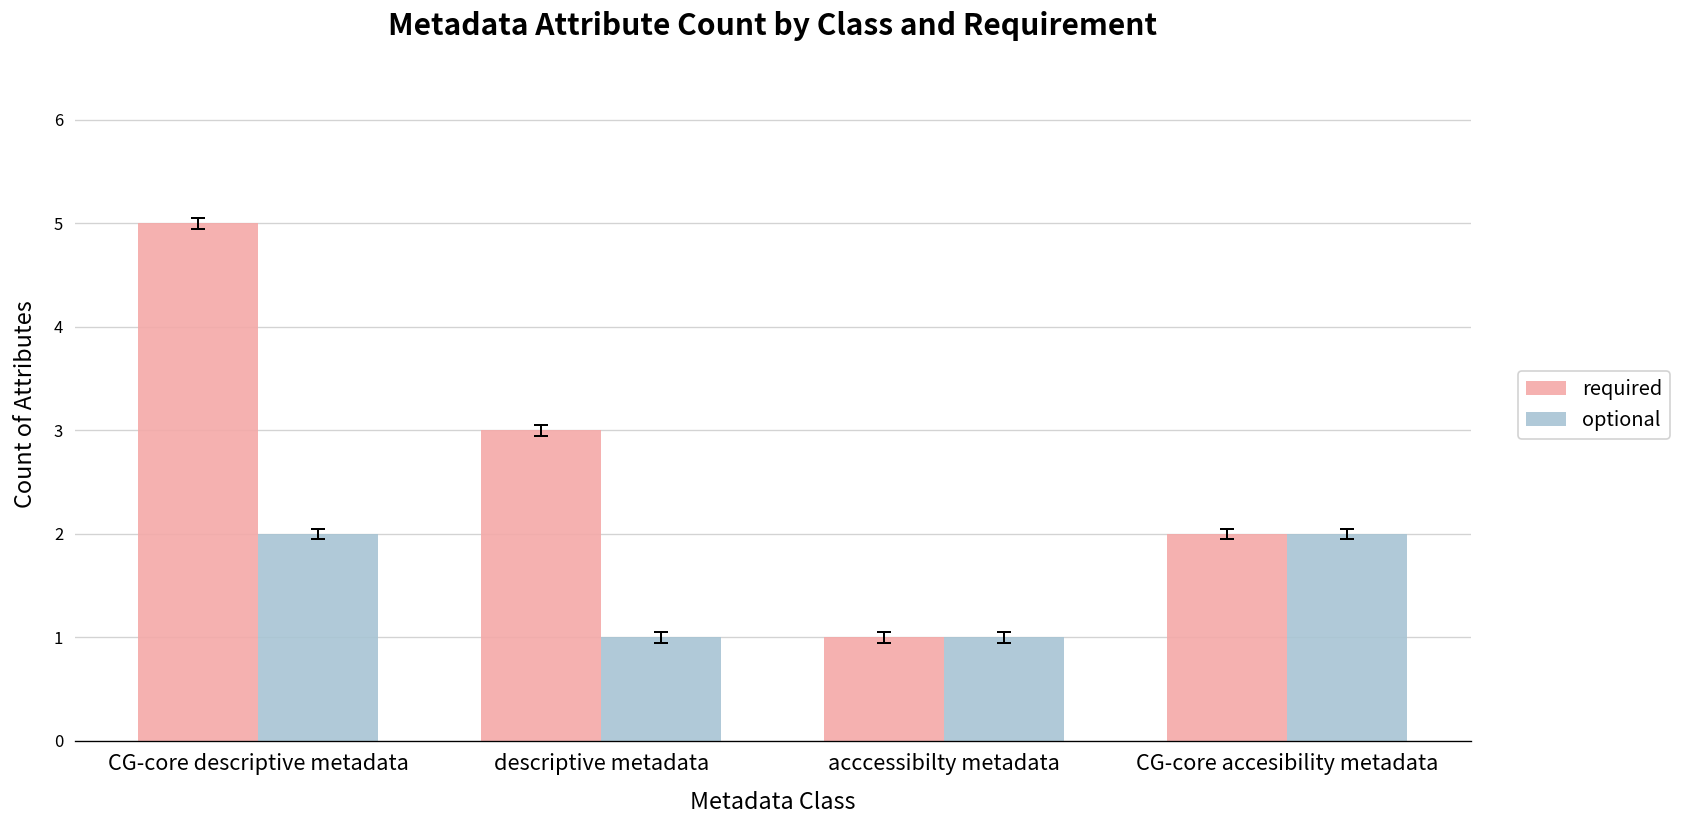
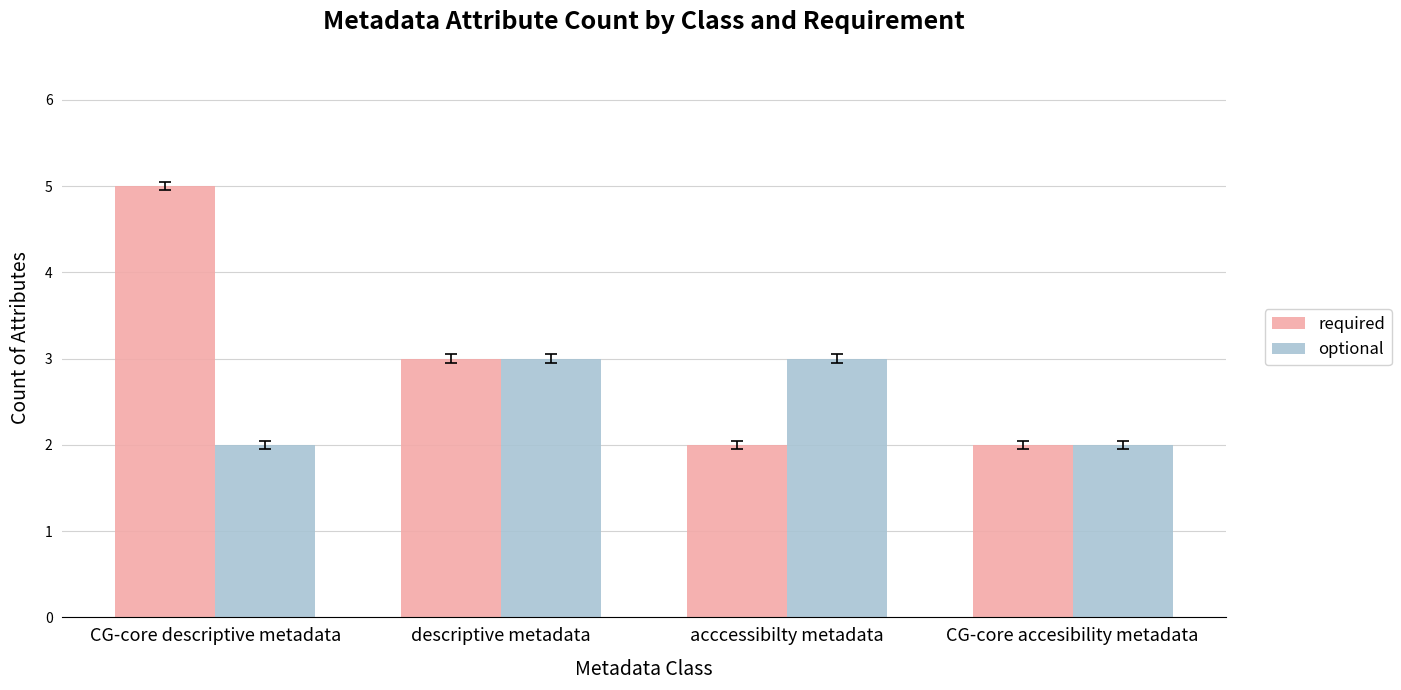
  {
    "required": {
      "CG-core descriptive metadata": 5,
      "descriptive metadata": 3,
-     "acccessibilty metadata": 1,
+     "acccessibilty metadata": 2,
      "CG-core accesibility metadata": 2
    },
    "optional": {
      "CG-core descriptive metadata": 2,
-     "descriptive metadata": 1,
-     "acccessibilty metadata": 1,
+     "descriptive metadata": 3,
+     "acccessibilty metadata": 3,
      "CG-core accesibility metadata": 2
    }
  }
